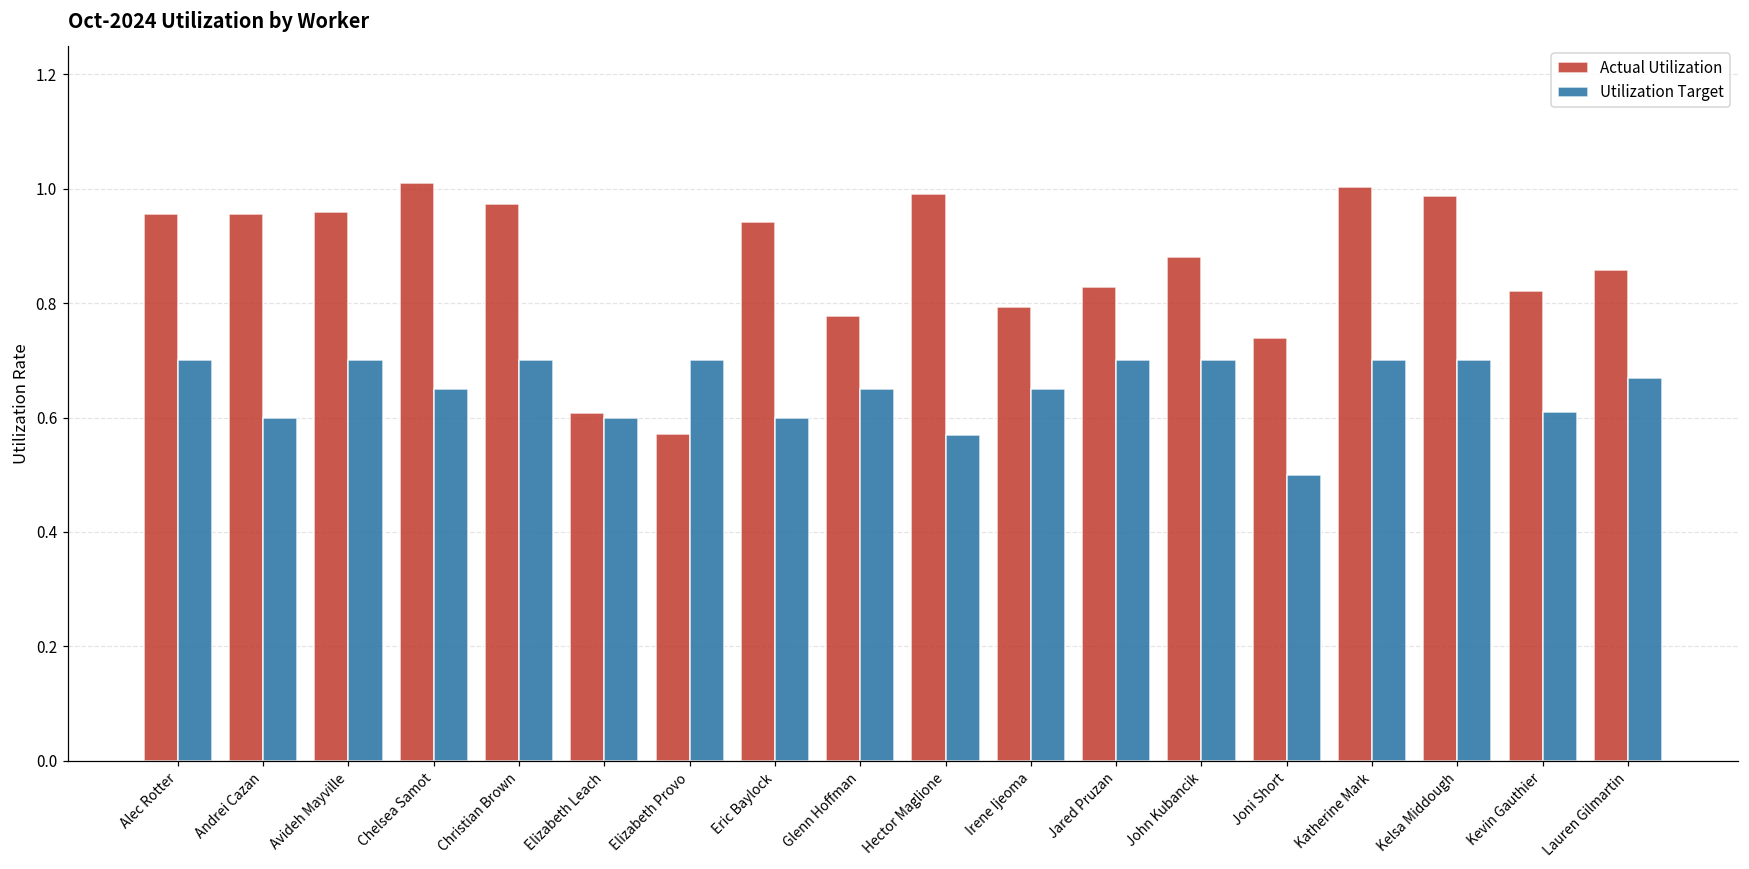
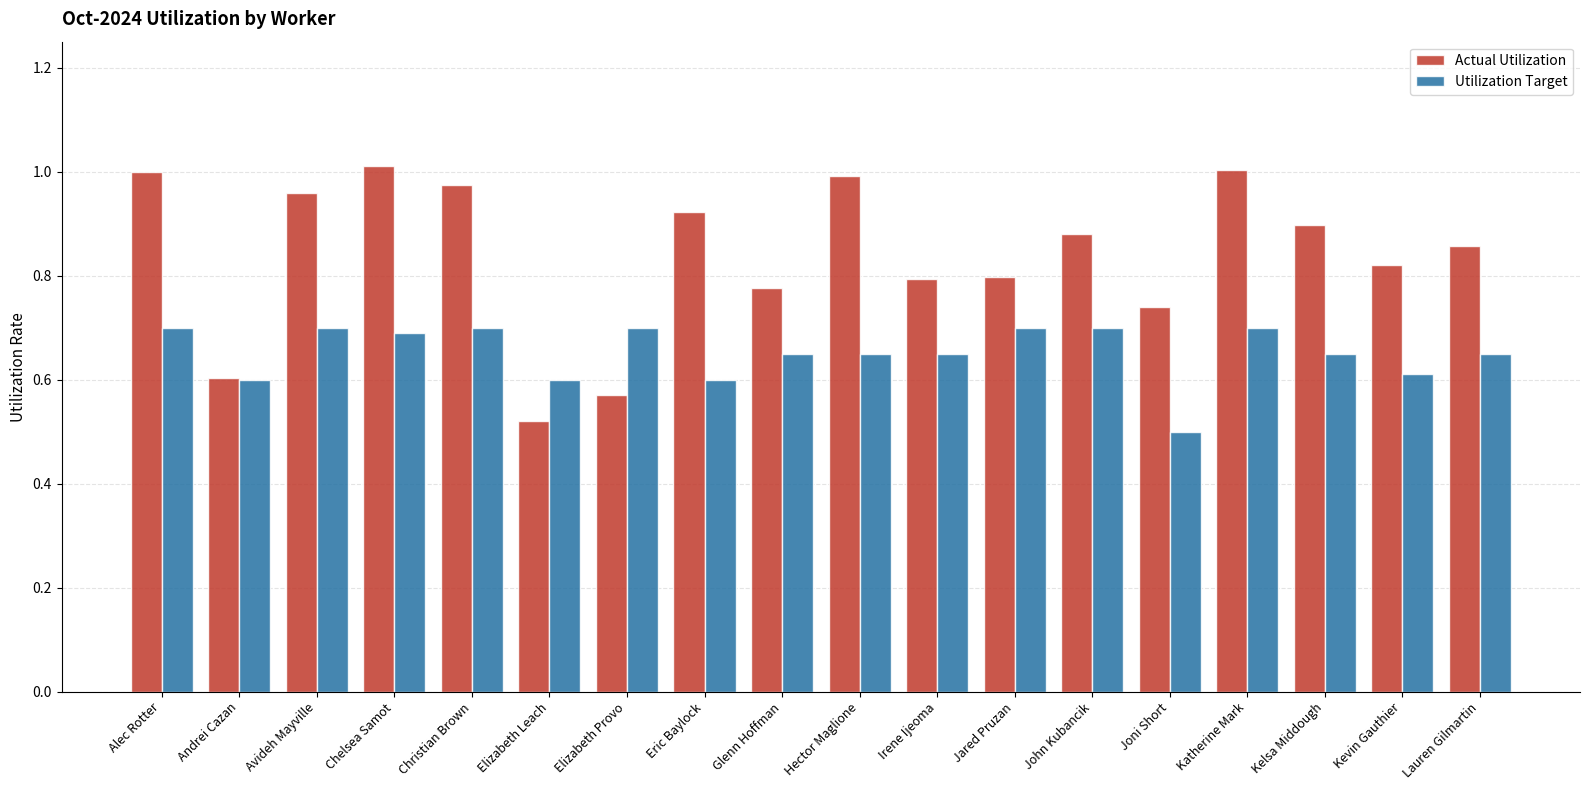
  {
    "Actual Utilization": {
-     "Alec Rotter": 0.96,
-     "Andrei Cazan": 0.96,
+     "Alec Rotter": 1.00,
+     "Andrei Cazan": 0.60,
      "Avideh Mayville": 0.96,
      "Chelsea Samot": 1.01,
      "Christian Brown": 0.97,
-     "Elizabeth Leach": 0.61,
+     "Elizabeth Leach": 0.52,
      "Elizabeth Provo": 0.57,
-     "Eric Baylock": 0.94,
+     "Eric Baylock": 0.92,
      "Glenn Hoffman": 0.78,
      "Hector Maglione": 0.99,
      "Irene Ijeoma": 0.79,
-     "Jared Pruzan": 0.83,
+     "Jared Pruzan": 0.80,
      "John Kubancik": 0.88,
      "Joni Short": 0.74,
      "Katherine Mark": 1.00,
-     "Kelsa Middough": 0.99,
+     "Kelsa Middough": 0.90,
      "Kevin Gauthier": 0.82,
      "Lauren Gilmartin": 0.86
    },
    "Utilization Target": {
      "Alec Rotter": 0.70,
      "Andrei Cazan": 0.60,
      "Avideh Mayville": 0.70,
-     "Chelsea Samot": 0.65,
+     "Chelsea Samot": 0.69,
      "Christian Brown": 0.70,
      "Elizabeth Leach": 0.60,
      "Elizabeth Provo": 0.70,
      "Eric Baylock": 0.60,
      "Glenn Hoffman": 0.65,
-     "Hector Maglione": 0.57,
+     "Hector Maglione": 0.65,
      "Irene Ijeoma": 0.65,
      "Jared Pruzan": 0.70,
      "John Kubancik": 0.70,
      "Joni Short": 0.50,
      "Katherine Mark": 0.70,
-     "Kelsa Middough": 0.70,
+     "Kelsa Middough": 0.65,
      "Kevin Gauthier": 0.61,
-     "Lauren Gilmartin": 0.67
+     "Lauren Gilmartin": 0.65
    }
  }
